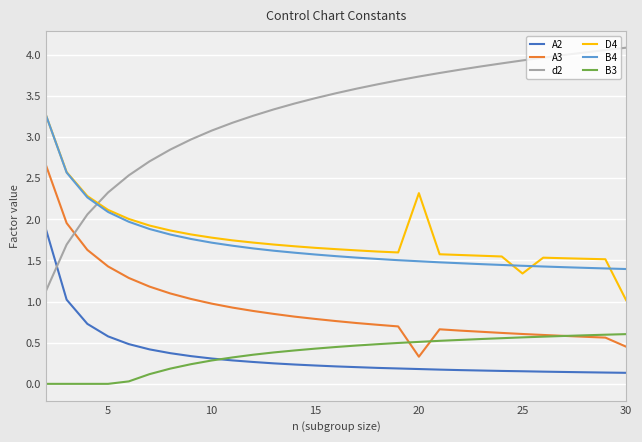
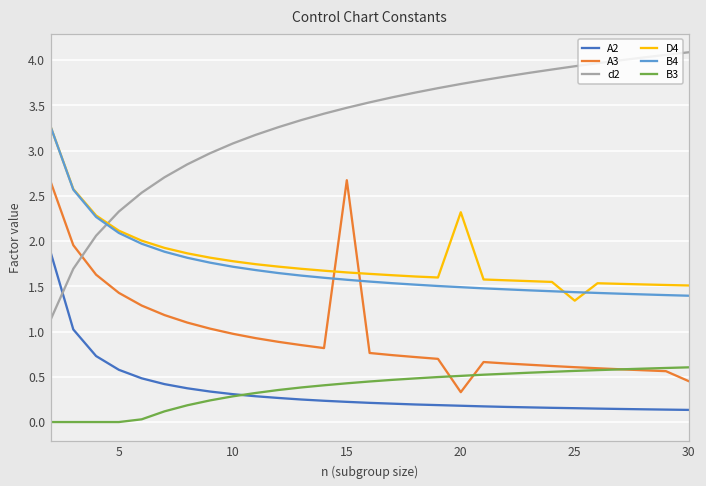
  {
    "A3": {
      "5": 1.4,
      "10": 1.0,
-     "15": 0.8,
+     "15": 2.7,
      "20": 0.3,
      "25": 0.6,
      "30": 0.5
    },
    "d2": {
      "5": 2.3,
      "10": 3.1,
      "15": 3.5,
      "20": 3.7,
      "25": 3.9,
      "30": 4.1
    },
    "D4": {
      "10": 1.8,
      "15": 1.7,
      "20": 2.3,
      "25": 1.3,
-     "30": 1.0
+     "30": 1.5
    },
    "B3": {
      "5": 0.0,
      "15": 0.4,
      "20": 0.5,
      "25": 0.6,
      "30": 0.6
    }
  }
